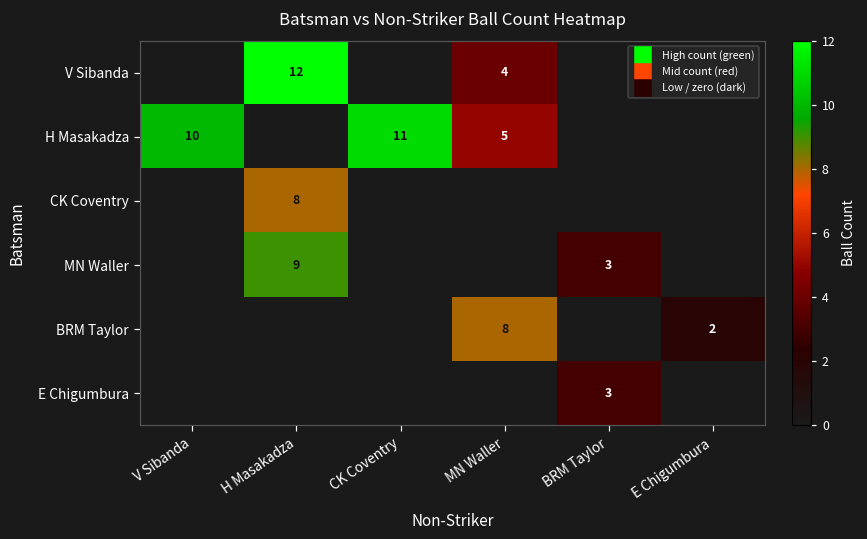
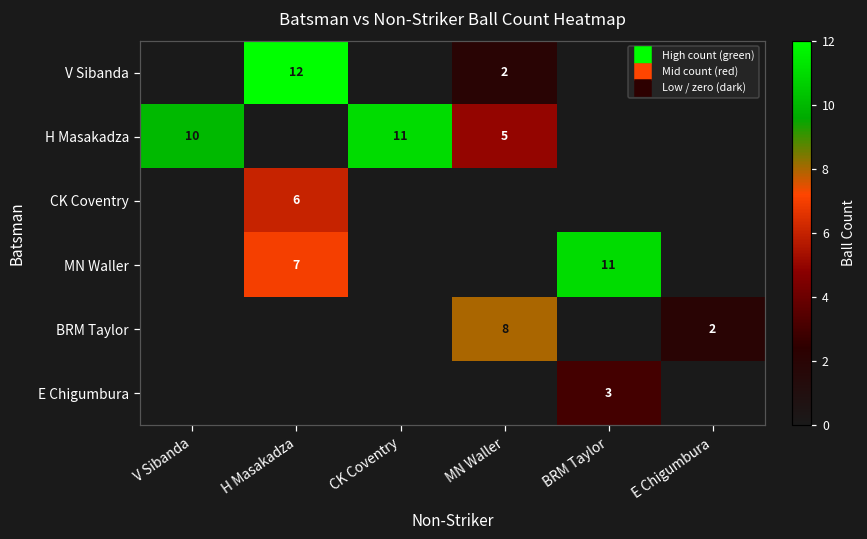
  {
    "V Sibanda": {
      "H Masakadza": 12,
-     "MN Waller": 4
+     "MN Waller": 2
    },
    "H Masakadza": {
      "V Sibanda": 10,
      "CK Coventry": 11,
      "MN Waller": 5
    },
    "CK Coventry": {
-     "H Masakadza": 8
+     "H Masakadza": 6
    },
    "MN Waller": {
-     "H Masakadza": 9,
-     "BRM Taylor": 3
+     "H Masakadza": 7,
+     "BRM Taylor": 11
    },
    "BRM Taylor": {
      "MN Waller": 8,
      "E Chigumbura": 2
    },
    "E Chigumbura": {
      "BRM Taylor": 3
    }
  }
